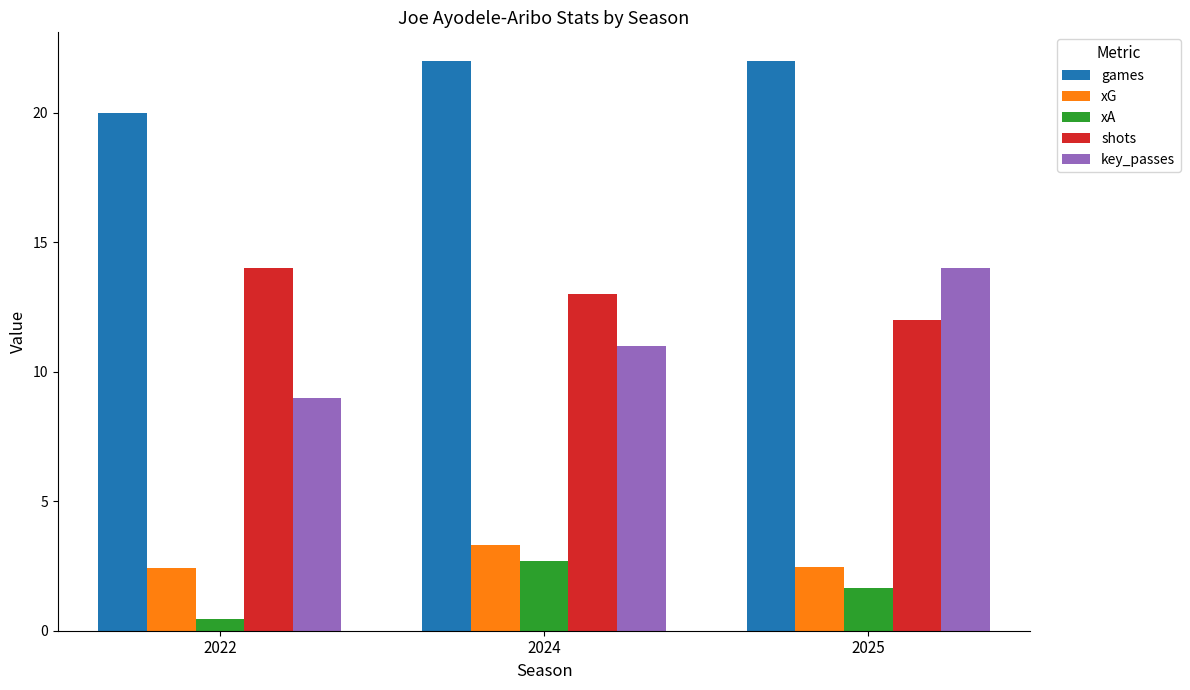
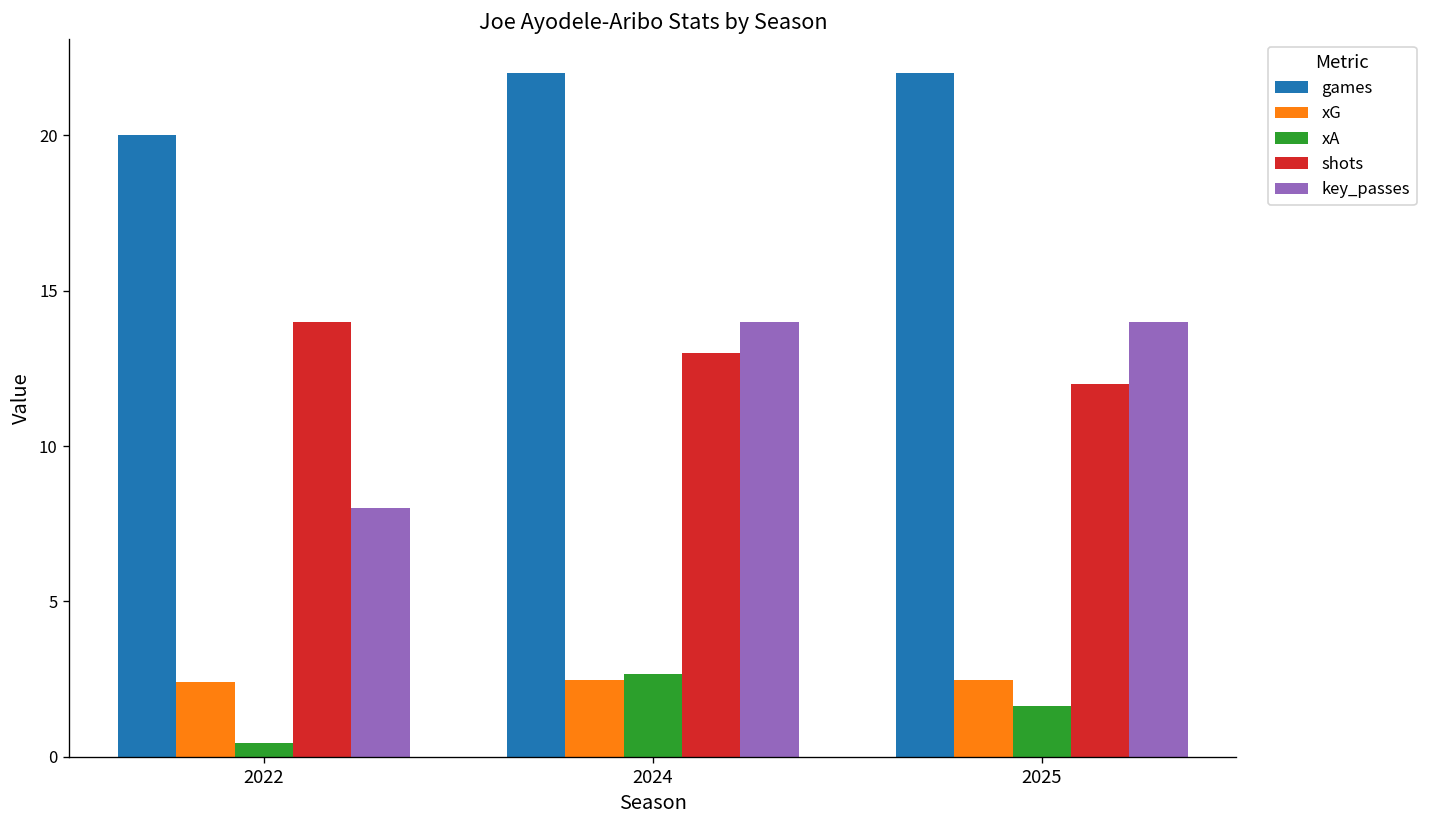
  {
    "games": {
      "2022": 20.0,
      "2024": 22.0,
      "2025": 22.0
    },
    "xG": {
      "2022": 2.4,
-     "2024": 3.3,
+     "2024": 2.5,
      "2025": 2.5
    },
    "xA": {
      "2022": 0.4,
      "2024": 2.7,
      "2025": 1.6
    },
    "shots": {
      "2022": 14.0,
      "2024": 13.0,
      "2025": 12.0
    },
    "key_passes": {
-     "2022": 9,
-     "2024": 11,
+     "2022": 8,
+     "2024": 14,
      "2025": 14
    }
  }
